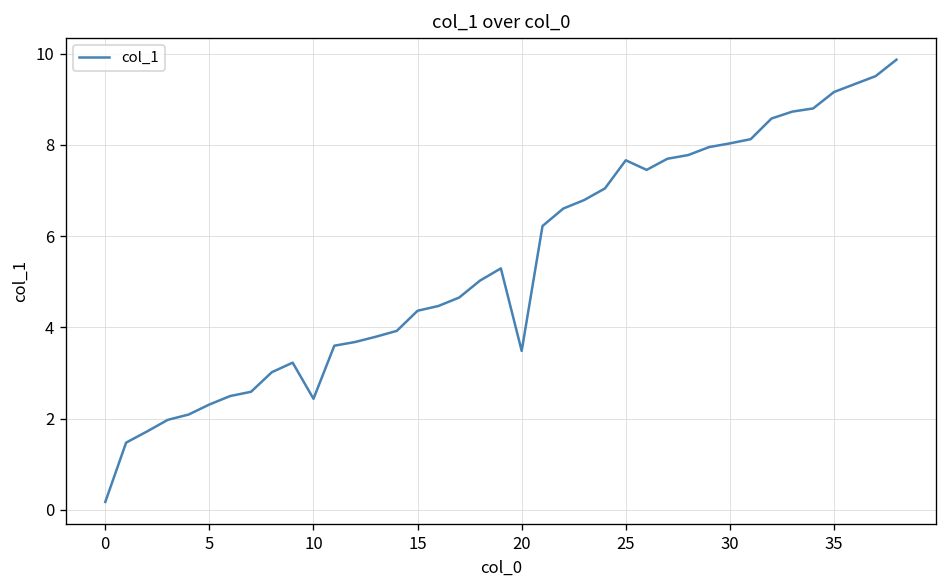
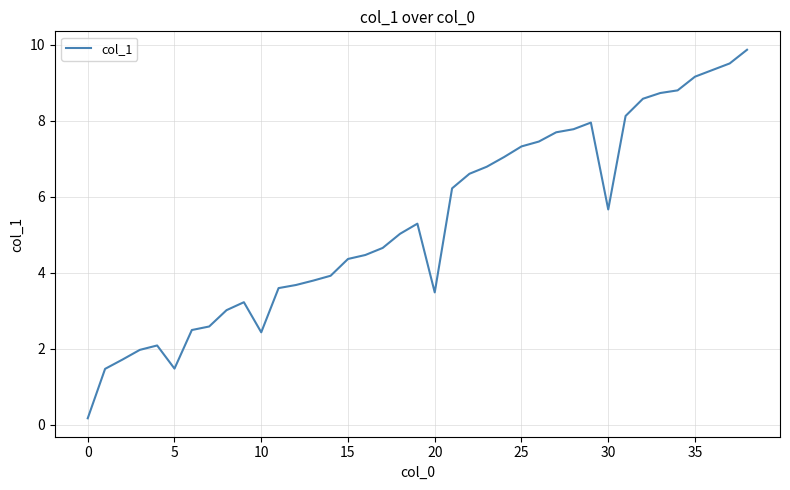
  {
    "0": 0.2,
-   "5": 2.3,
+   "5": 1.5,
    "10": 2.4,
    "15": 4.4,
    "20": 3.5,
-   "25": 7.7,
-   "30": 8.0,
+   "25": 7.3,
+   "30": 5.7,
    "35": 9.2
  }
